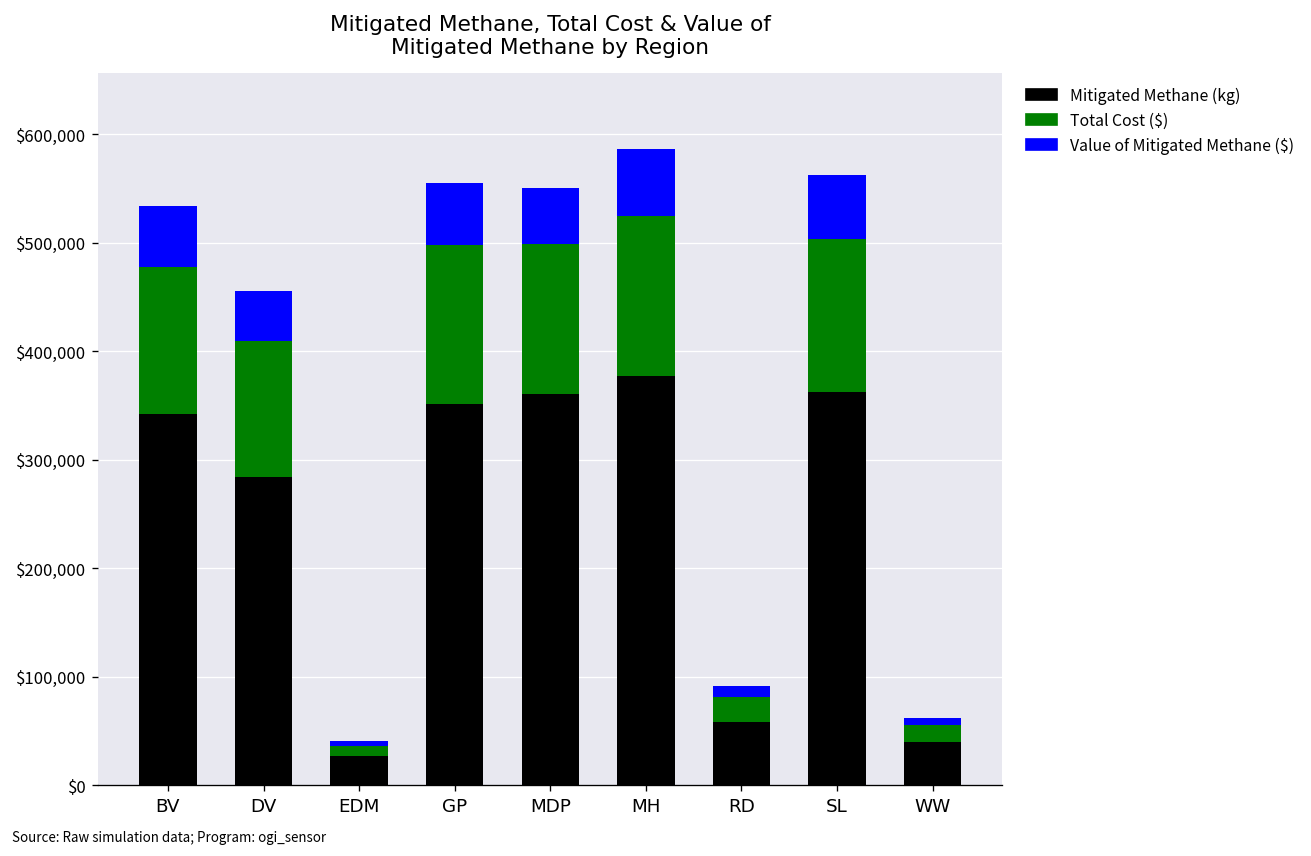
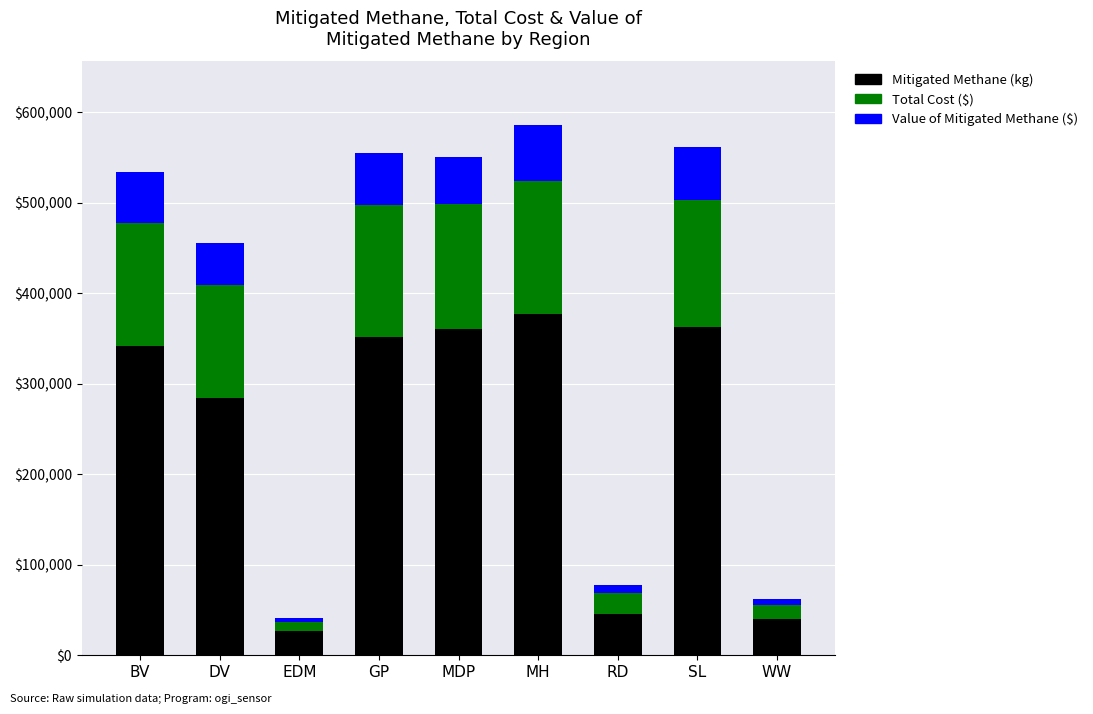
  {
    "Mitigated Methane (kg)": {
      "BV": "$340,000",
      "DV": "$280,000",
      "EDM": "$30,000",
      "GP": "$350,000",
      "MDP": "$360,000",
      "MH": "$380,000",
-     "RD": "$60,000",
+     "RD": "$50,000",
      "SL": "$360,000",
      "WW": "$40,000"
    },
    "Total Cost ($)": {
      "BV": "$140,000",
      "DV": "$120,000",
      "EDM": "$10,000",
      "GP": "$150,000",
      "MDP": "$140,000",
      "MH": "$150,000",
      "RD": "$20,000",
      "SL": "$140,000",
      "WW": "$20,000"
    },
    "Value of Mitigated Methane ($)": {
      "BV": "$60,000",
      "DV": "$50,000",
      "EDM": "$0",
      "GP": "$60,000",
      "MDP": "$50,000",
      "MH": "$60,000",
      "RD": "$10,000",
      "SL": "$60,000",
      "WW": "$10,000"
    }
  }
